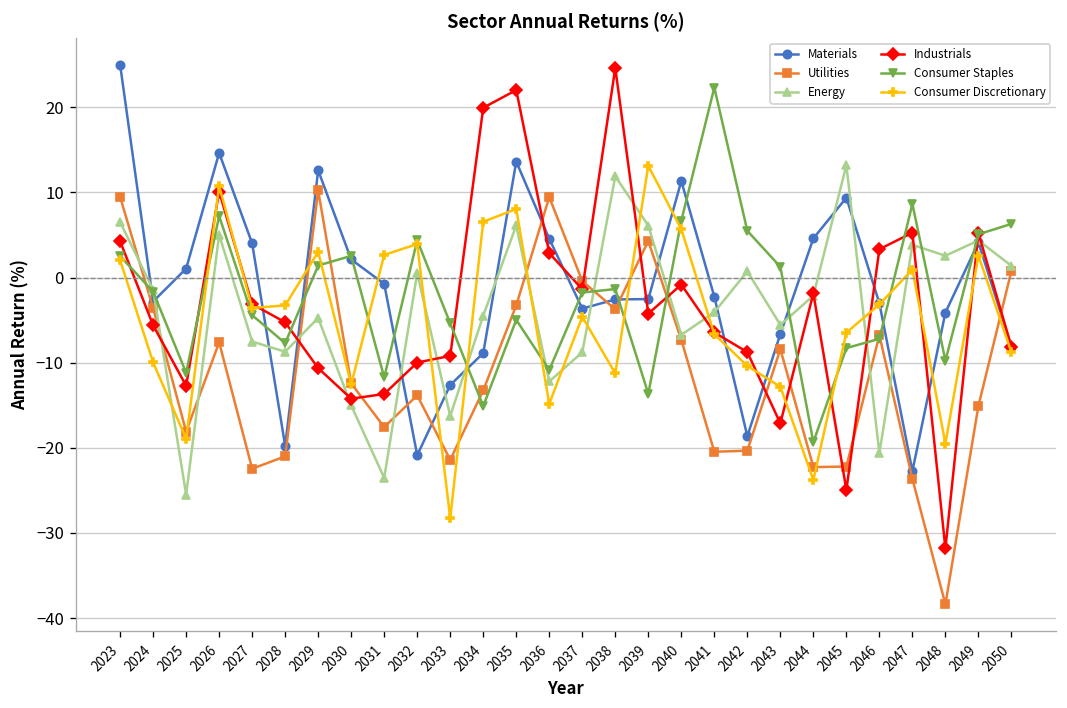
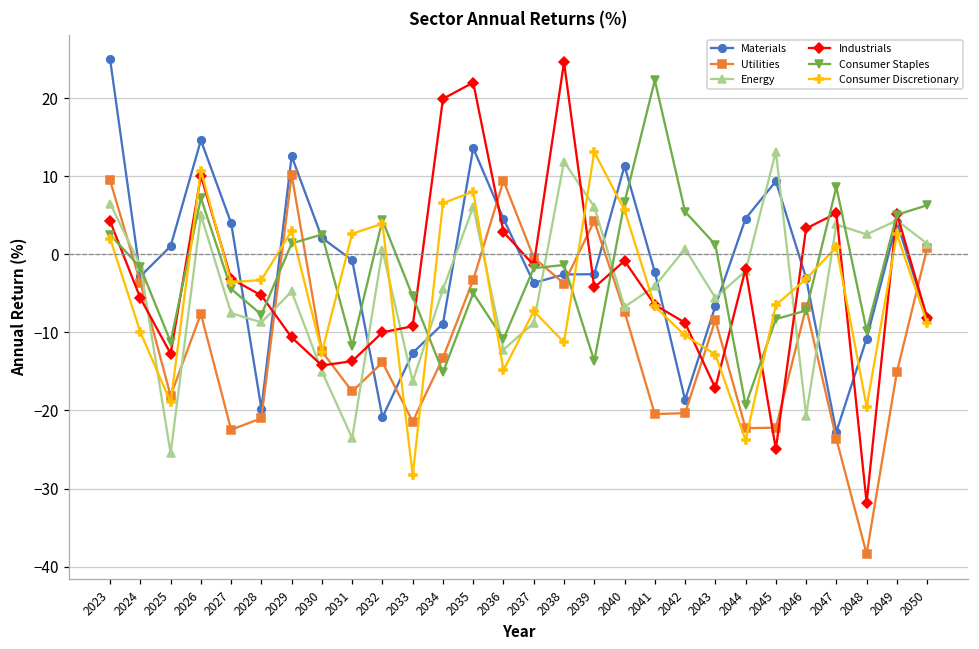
  {
    "Materials": {
      "2023": 25,
      "2024": -3,
      "2025": 1,
      "2026": 15,
      "2027": 4,
      "2028": -20,
      "2029": 13,
      "2030": 2,
      "2031": -1,
      "2032": -21,
      "2033": -13,
      "2034": -9,
      "2035": 14,
      "2036": 5,
      "2037": -4,
      "2038": -3,
      "2039": -3,
      "2040": 11,
      "2041": -2,
      "2042": -19,
      "2043": -7,
      "2044": 5,
      "2045": 9,
      "2047": -23,
-     "2048": -4
+     "2048": -11
    },
    "Utilities": {
      "2023": 9,
      "2024": -4,
      "2025": -18,
      "2026": -8,
      "2027": -22,
      "2028": -21,
      "2029": 10,
      "2031": -18,
      "2032": -14,
      "2033": -21,
      "2034": -13,
      "2035": -3,
      "2036": 9,
      "2037": 0,
      "2038": -4,
      "2039": 4,
      "2040": -7,
      "2041": -20,
      "2042": -20,
      "2043": -8,
      "2044": -22,
      "2045": -22,
      "2046": -7,
      "2047": -24,
      "2048": -38,
      "2049": -15,
      "2050": 1
    },
    "Energy": {
      "2023": 7,
      "2025": -25,
      "2026": 5,
      "2027": -8,
      "2028": -9,
      "2029": -5,
      "2030": -15,
      "2031": -24,
      "2032": 1,
      "2033": -16,
      "2034": -4,
      "2035": 6,
      "2036": -12,
      "2037": -9,
      "2038": 12,
      "2039": 6,
      "2040": -7,
      "2041": -4,
      "2042": 1,
      "2043": -6,
      "2045": 13,
      "2046": -21,
      "2047": 4,
      "2048": 3,
      "2050": 1
    },
    "Industrials": {
      "2023": 4,
      "2024": -6,
      "2025": -13,
      "2026": 10,
      "2027": -3,
      "2028": -5,
      "2029": -11,
      "2030": -14,
      "2031": -14,
      "2032": -10,
      "2033": -9,
      "2034": 20,
      "2035": 22,
      "2036": 3,
      "2037": -1,
      "2038": 25,
      "2039": -4,
      "2040": -1,
      "2042": -9,
      "2043": -17,
      "2045": -25,
      "2046": 3,
      "2047": 5,
      "2048": -32
    },
    "Consumer Staples": {
      "2023": 3,
      "2025": -11,
      "2026": 7,
      "2027": -4,
      "2028": -8,
      "2029": 1,
      "2030": 3,
      "2031": -12,
      "2032": 4,
      "2033": -5,
      "2034": -15,
      "2035": -5,
      "2036": -11,
      "2037": -2,
      "2038": -1,
      "2039": -14,
      "2040": 7,
      "2041": 22,
      "2042": 5,
      "2043": 1,
      "2044": -19,
      "2045": -8,
      "2046": -7,
      "2047": 9,
      "2048": -10,
      "2050": 6
    },
    "Consumer Discretionary": {
      "2023": 2,
      "2024": -10,
      "2025": -19,
      "2026": 11,
      "2027": -4,
      "2028": -3,
      "2029": 3,
      "2031": 3,
      "2032": 4,
      "2033": -28,
      "2034": 7,
      "2035": 8,
      "2036": -15,
-     "2037": -5,
+     "2037": -7,
      "2038": -11,
      "2039": 13,
      "2040": 6,
      "2042": -10,
      "2043": -13,
      "2044": -24,
      "2045": -6,
      "2047": 1,
      "2048": -20,
      "2049": 3,
      "2050": -9
    }
  }
